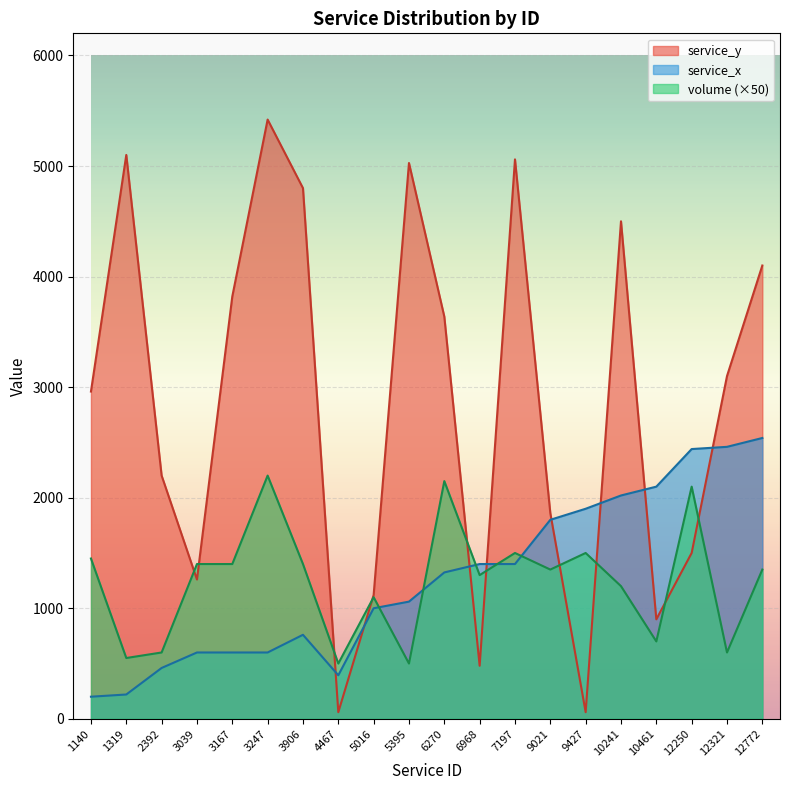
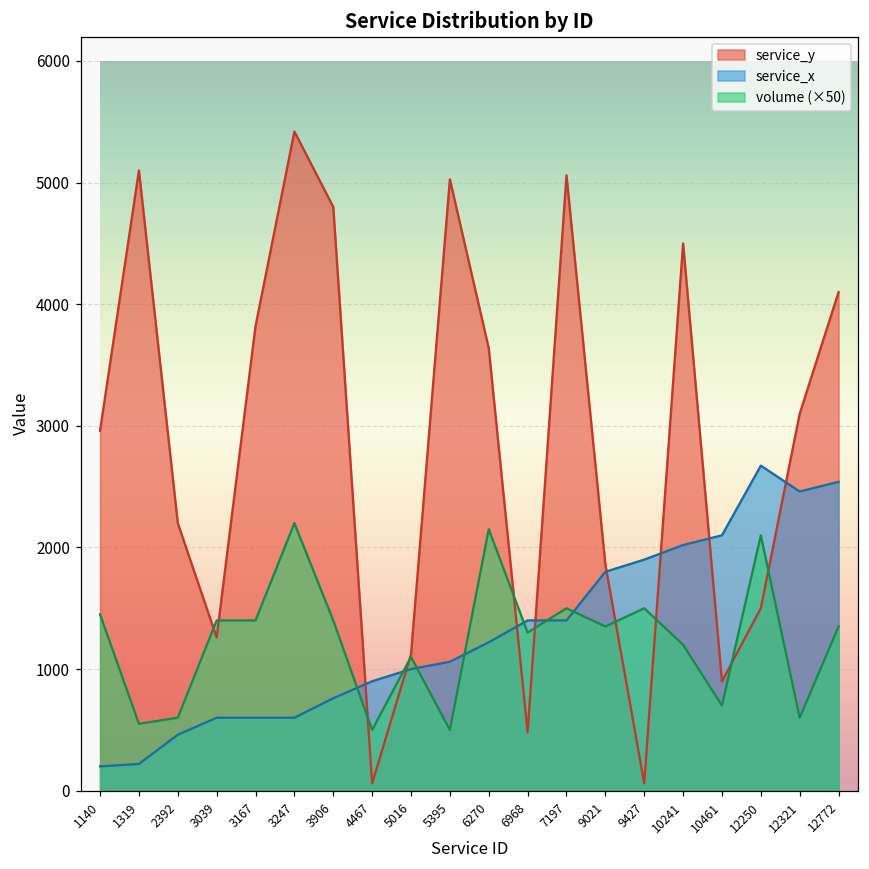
  {
    "service_y": {
      "1140": 2960,
      "1319": 5100,
      "2392": 2200,
      "3039": 1260,
      "3167": 3820,
      "3247": 5420,
      "3906": 4800,
      "4467": 60,
      "5395": 5030,
      "6270": 3640,
      "6968": 480,
      "7197": 5060,
      "9021": 1860,
      "9427": 60,
      "10241": 4500,
      "10461": 900,
      "12250": 1500,
      "12321": 3100,
      "12772": 4100
    },
    "service_x": {
      "1140": 200,
      "1319": 220,
      "2392": 460,
      "3039": 600,
      "3167": 600,
      "3247": 600,
      "3906": 760,
-     "4467": 390,
+     "4467": 900,
      "5016": 1000,
      "5395": 1060,
-     "6270": 1320,
+     "6270": 1220,
      "6968": 1400,
      "7197": 1400,
      "9021": 1800,
      "9427": 1900,
      "10241": 2020,
      "10461": 2100,
-     "12250": 2440,
+     "12250": 2670,
      "12321": 2460,
      "12772": 2540
    },
    "volume (×50)": {
      "1140": 1450,
      "1319": 550,
      "2392": 600,
      "3039": 1400,
      "3167": 1400,
      "3247": 2200,
      "3906": 1400,
      "4467": 500,
      "5395": 500,
      "6270": 2150,
      "6968": 1300,
      "7197": 1500,
      "9021": 1350,
      "9427": 1500,
      "10241": 1200,
      "10461": 700,
      "12250": 2100,
      "12321": 600,
      "12772": 1350
    }
  }
